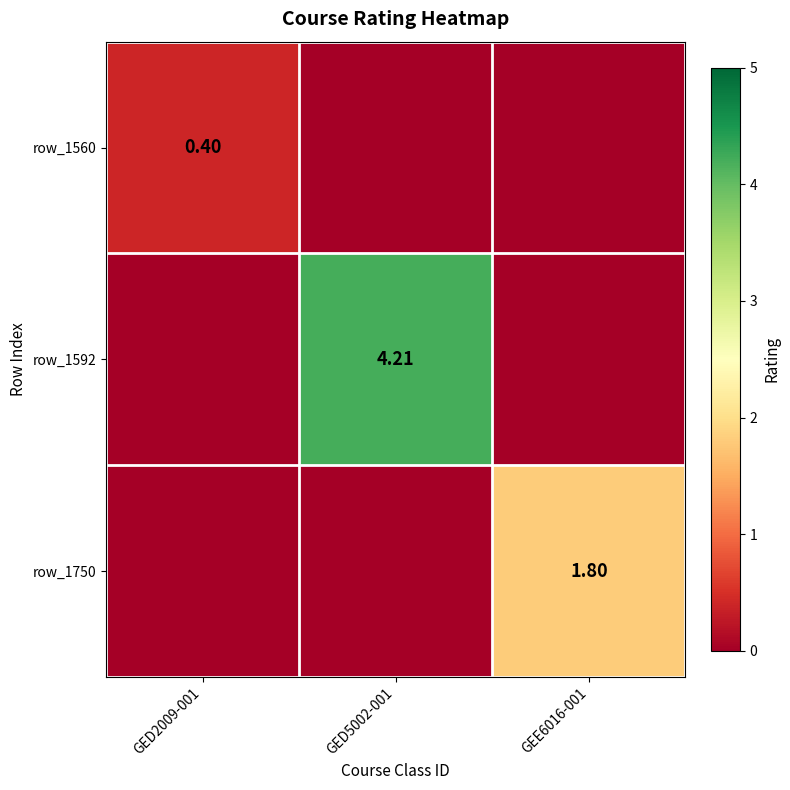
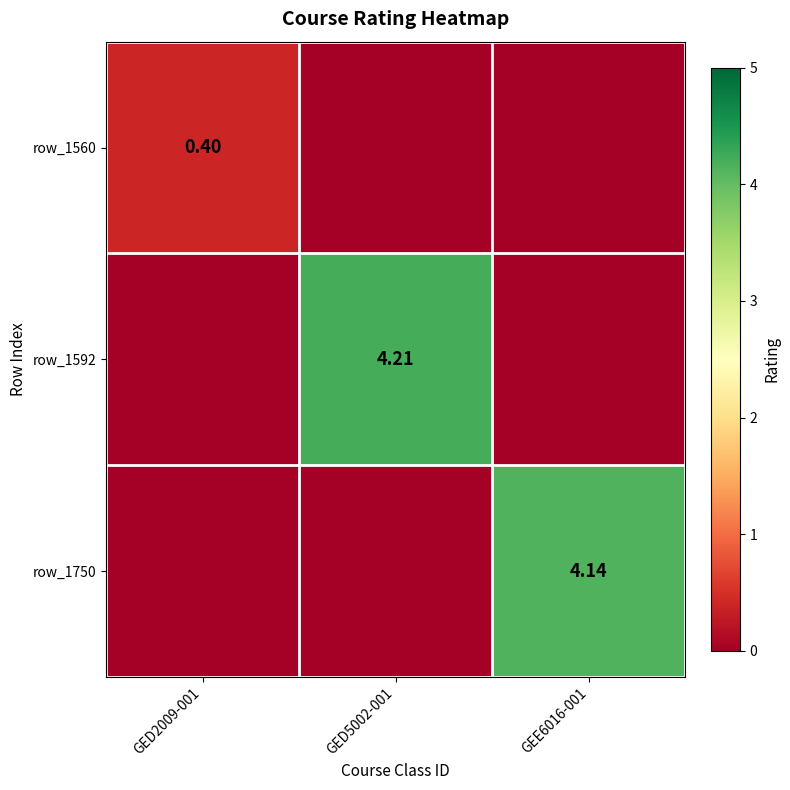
  {
    "row_1560": {
      "GED2009-001": 0.40
    },
    "row_1592": {
      "GED5002-001": 4.21
    },
    "row_1750": {
-     "GEE6016-001": 1.80
+     "GEE6016-001": 4.14
    }
  }
